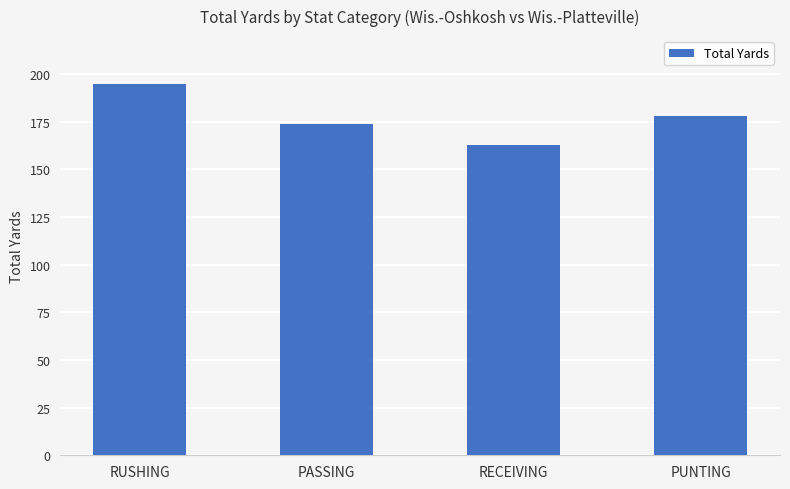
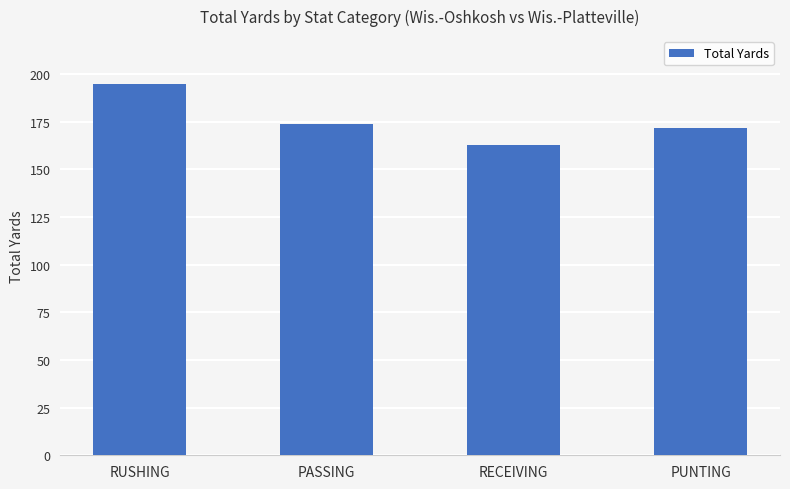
  {
    "RUSHING": 195,
    "PASSING": 174,
    "RECEIVING": 163,
-   "PUNTING": 178
+   "PUNTING": 172
  }
